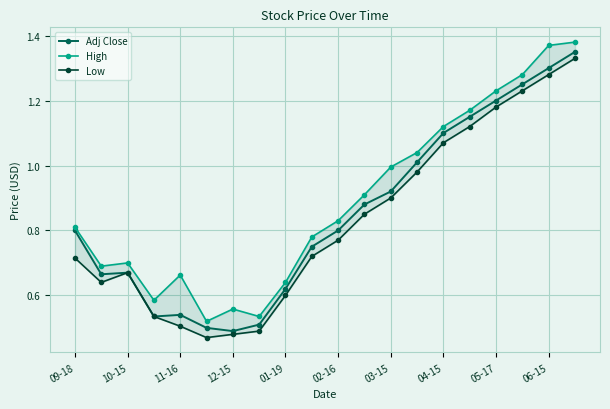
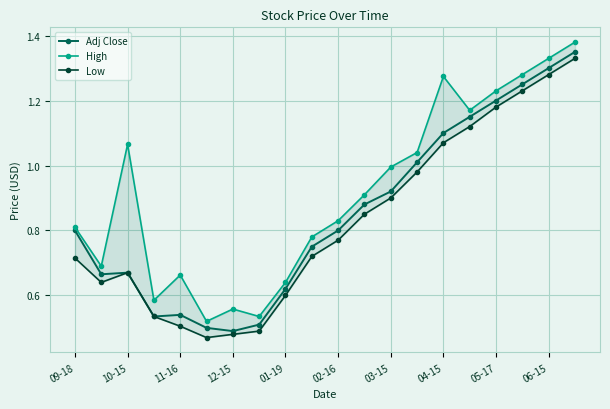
  {
    "High": {
      "09-18": 0.81,
-     "10-15": 0.70,
+     "10-15": 1.07,
      "11-16": 0.66,
      "12-15": 0.56,
      "01-19": 0.64,
      "02-16": 0.83,
      "03-15": 1.00,
-     "04-15": 1.12,
+     "04-15": 1.27,
      "05-17": 1.23,
-     "06-15": 1.37
+     "06-15": 1.33
    }
  }
